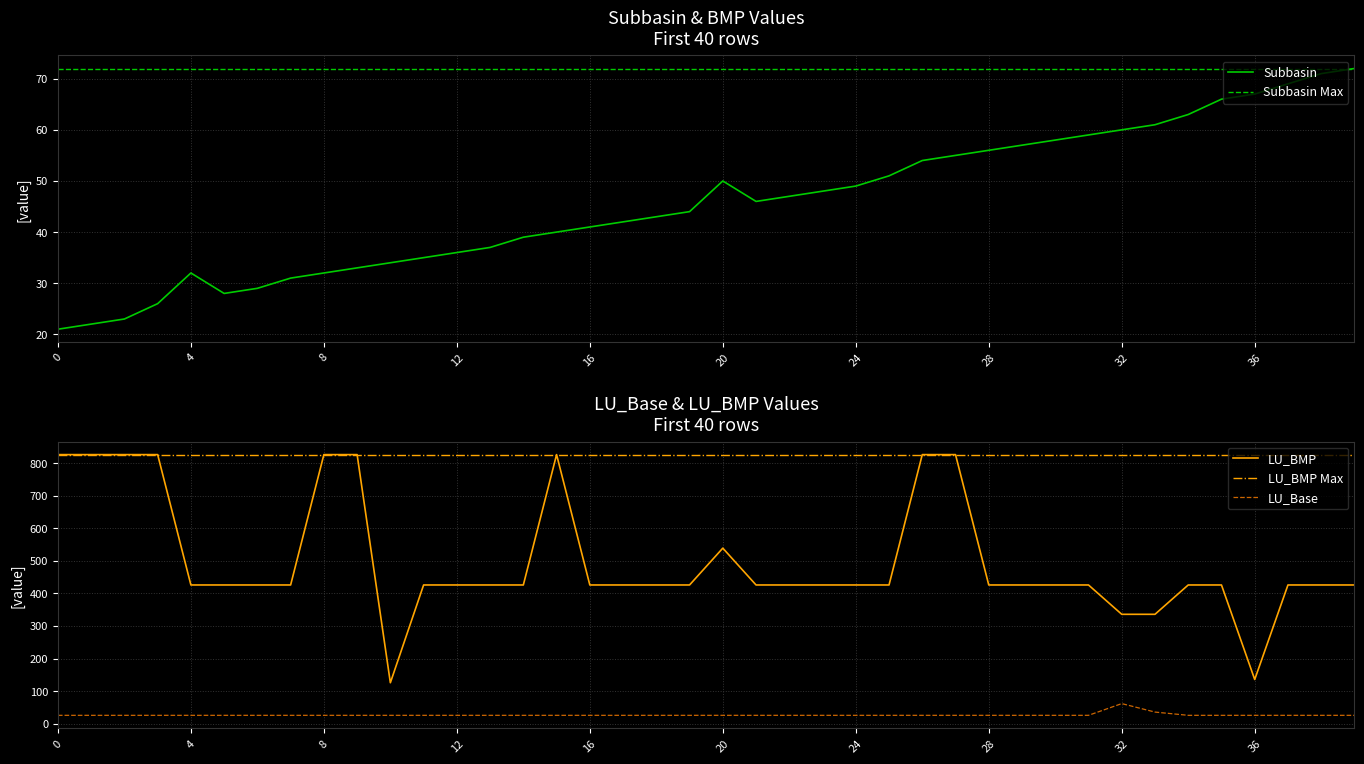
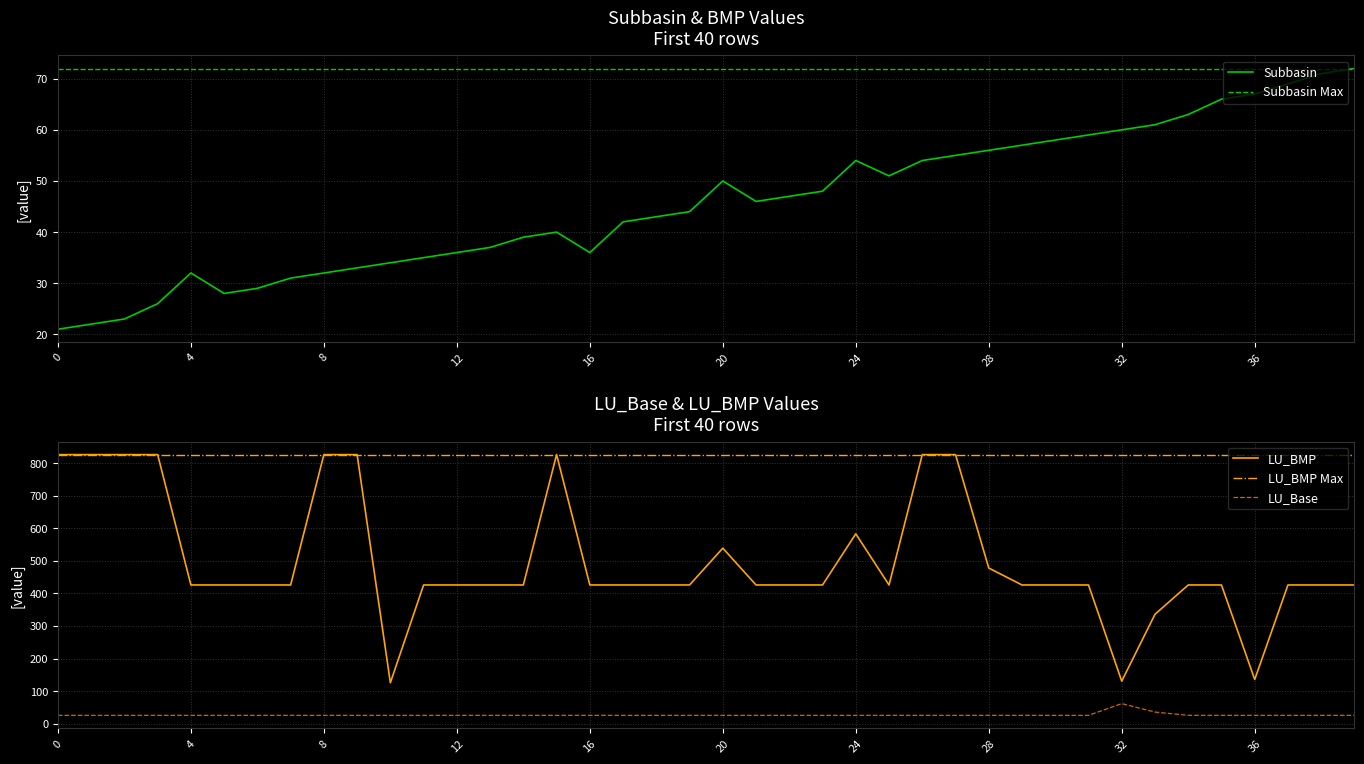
  {
    "Subbasin & BMP Values First 40 rows": {
      "0": 21,
      "4": 32,
      "8": 32,
      "12": 36,
-     "16": 41,
+     "16": 36,
      "20": 50,
-     "24": 49,
+     "24": 54,
      "28": 56,
      "32": 60
    },
    "LU_Base & LU_BMP Values First 40 rows": {
      "LU_BMP": {
        "0": 830,
        "4": 430,
        "8": 830,
        "12": 430,
        "16": 430,
        "20": 540,
-       "24": 430,
-       "28": 430,
-       "32": 340,
+       "24": 580,
+       "28": 480,
+       "32": 130,
        "36": 140
      },
      "LU_Base": {
        "0": 30,
        "4": 30,
        "8": 30,
        "12": 30,
        "16": 30,
        "20": 30,
        "24": 30,
        "28": 30,
        "32": 60,
        "36": 30
      }
    }
  }
